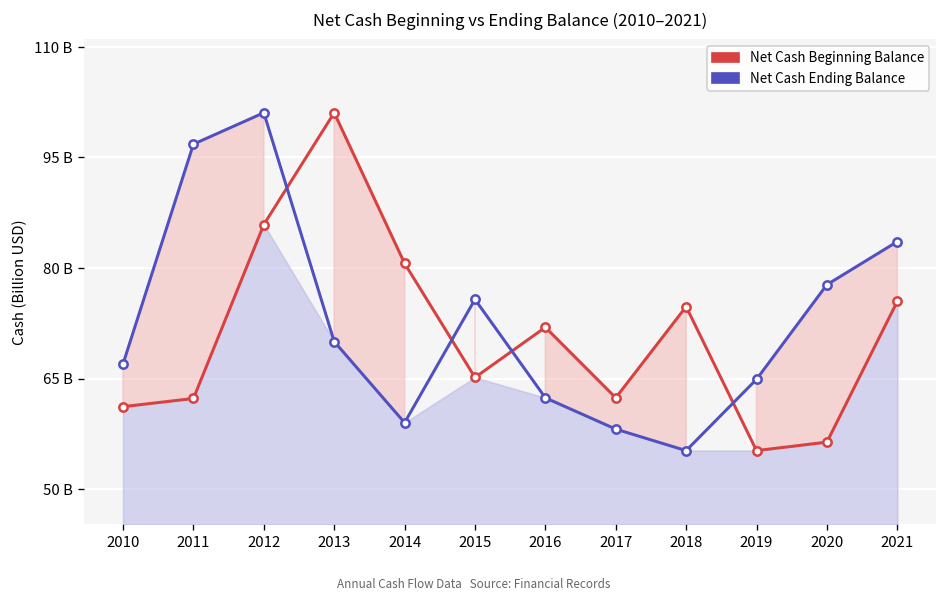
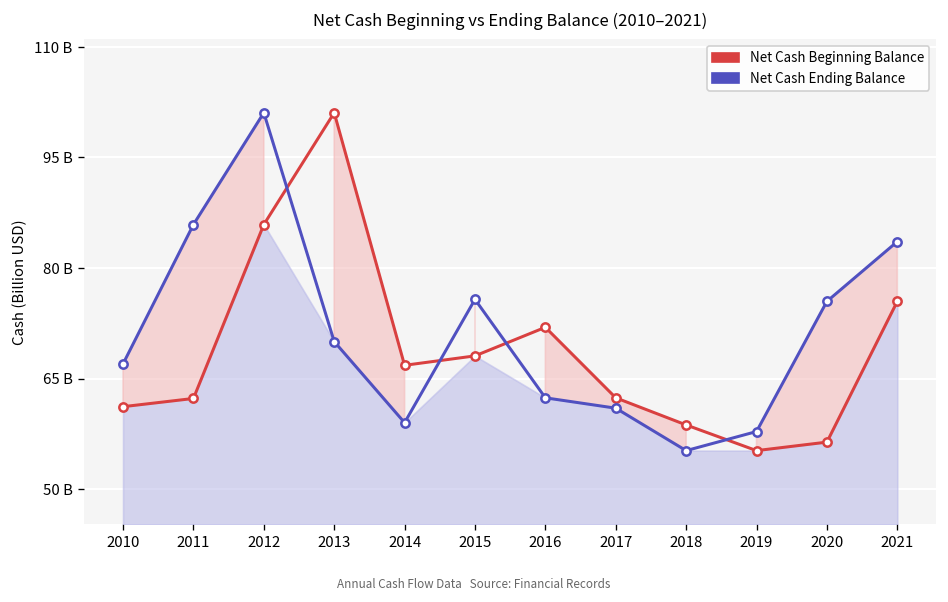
  {
    "Net Cash Beginning Balance": {
      "2013": 101000000000,
-     "2014": 81000000000,
-     "2015": 65000000000,
+     "2014": 67000000000,
+     "2015": 68000000000,
      "2016": 72000000000,
      "2017": 62000000000,
-     "2018": 75000000000
+     "2018": 59000000000
    },
    "Net Cash Ending Balance": {
      "2010": 67000000000,
-     "2011": 97000000000,
+     "2011": 86000000000,
      "2012": 101000000000,
      "2015": 76000000000,
-     "2017": 58000000000,
-     "2019": 65000000000,
-     "2020": 78000000000,
+     "2017": 61000000000,
+     "2019": 58000000000,
+     "2020": 75000000000,
      "2021": 84000000000
    }
  }
